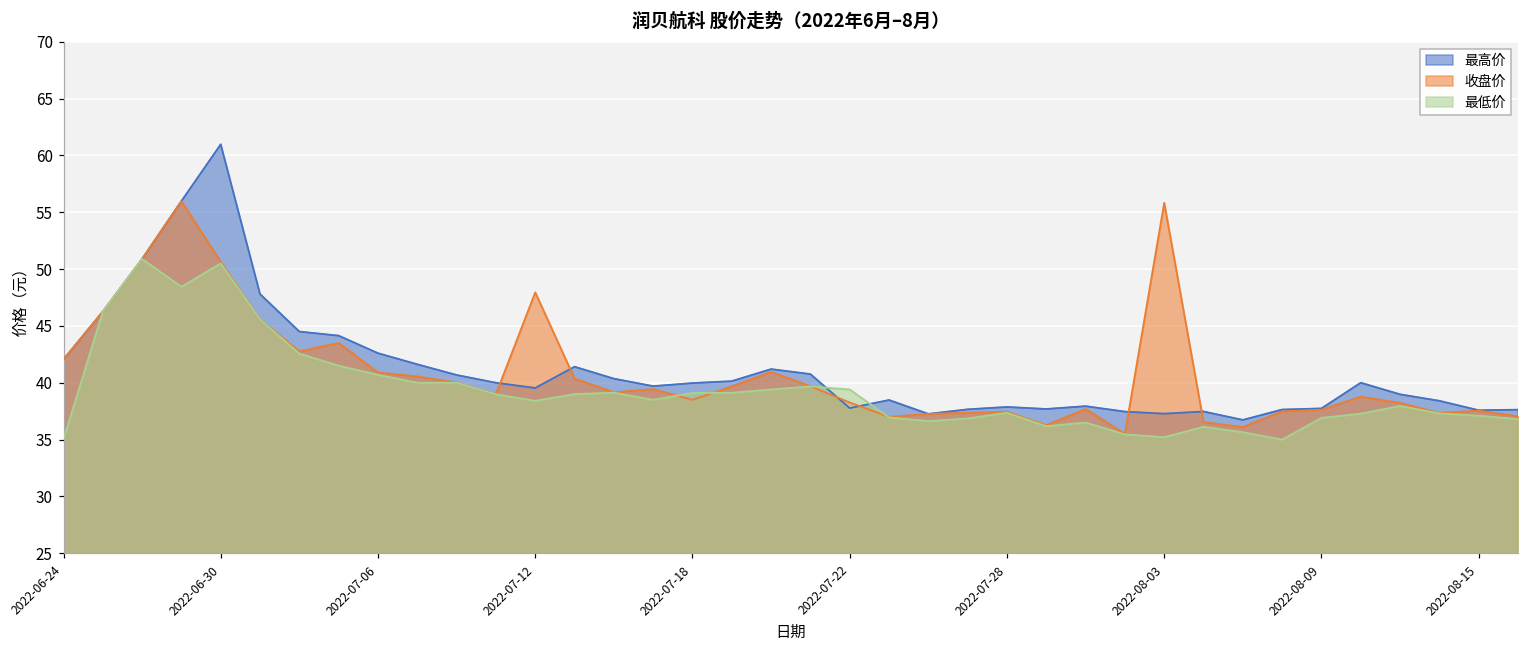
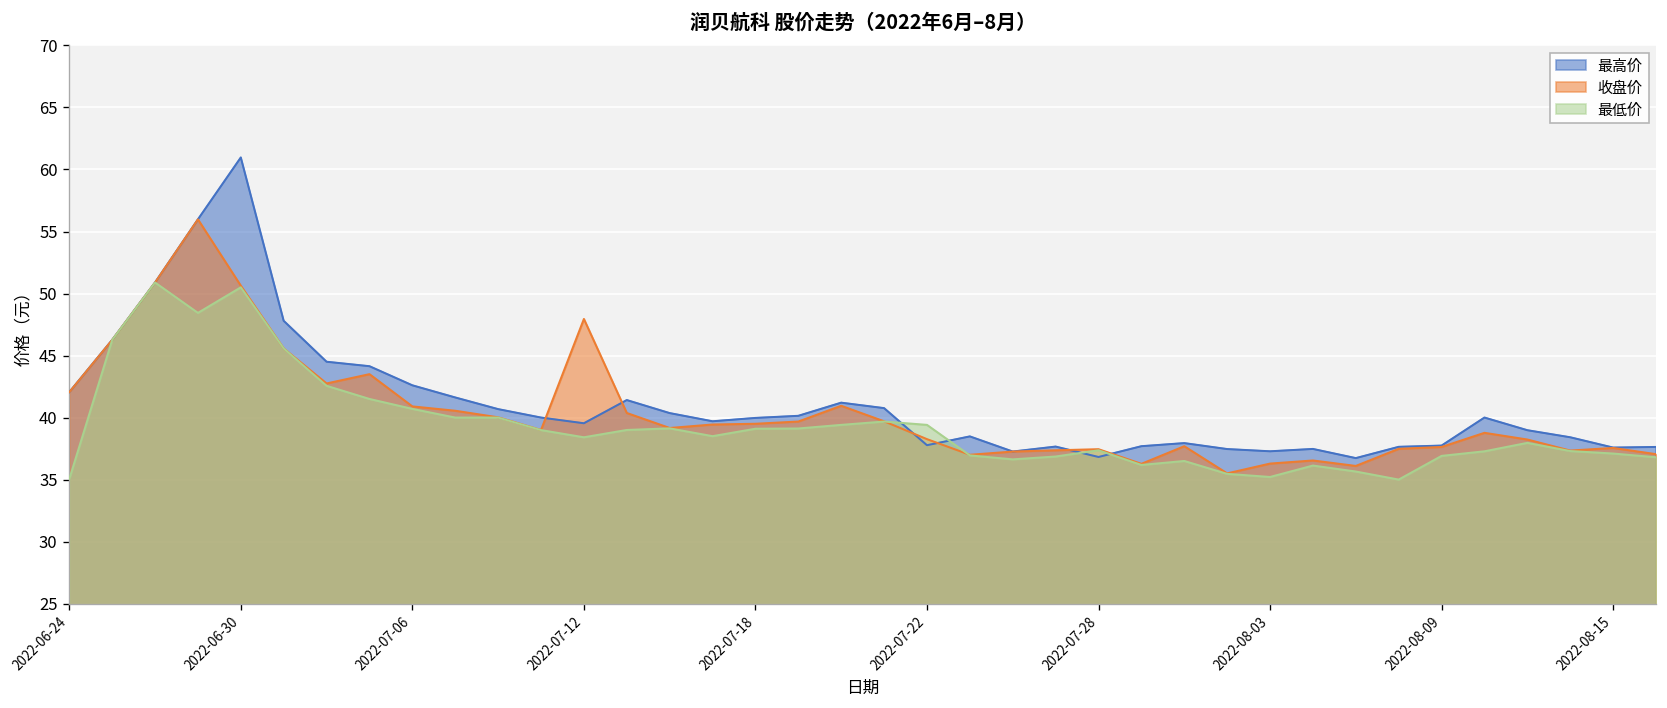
  {
    "最高价": {
      "2022-06-30": 61.0,
      "2022-07-06": 42.6,
      "2022-07-12": 39.5,
      "2022-07-18": 40.0,
      "2022-07-22": 37.8,
-     "2022-07-28": 37.9,
+     "2022-07-28": 36.8,
      "2022-08-03": 37.3
    },
    "收盘价": {
      "2022-07-12": 48.0,
-     "2022-07-18": 38.5,
+     "2022-07-18": 39.5,
      "2022-07-22": 38.3,
-     "2022-08-03": 55.8
+     "2022-08-03": 36.3
    },
    "最低价": {
      "2022-06-24": 35.0,
      "2022-07-12": 38.4,
      "2022-07-18": 39.1,
      "2022-07-22": 39.4,
      "2022-08-03": 35.2,
      "2022-08-09": 36.9,
      "2022-08-15": 37.1
    }
  }
